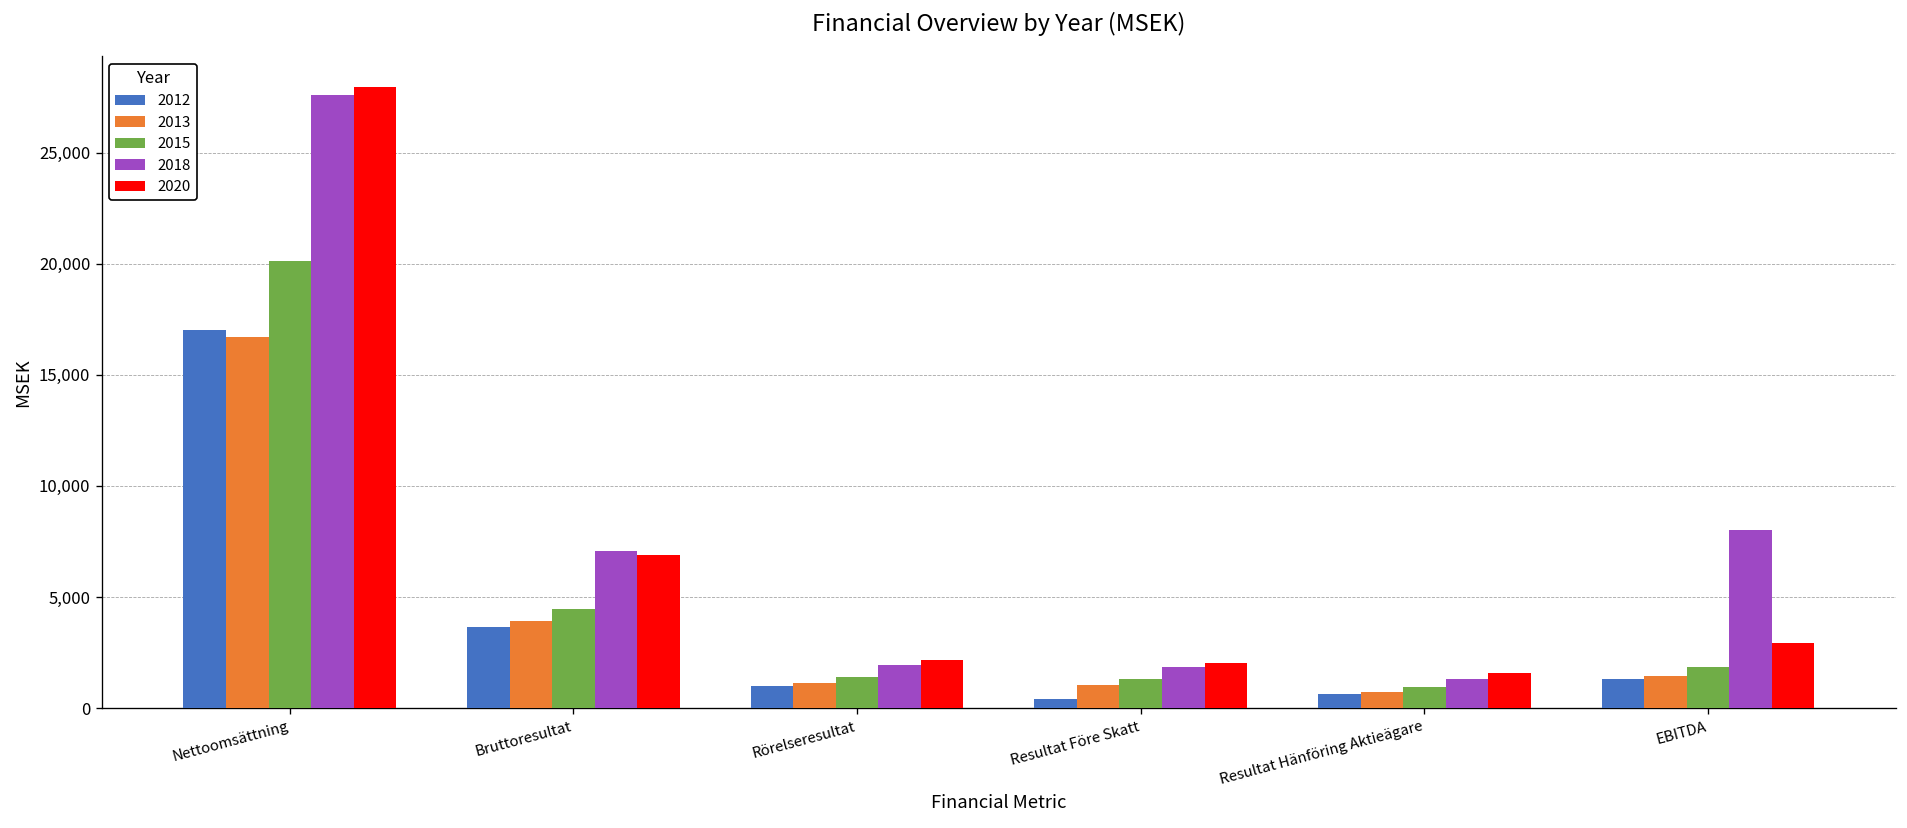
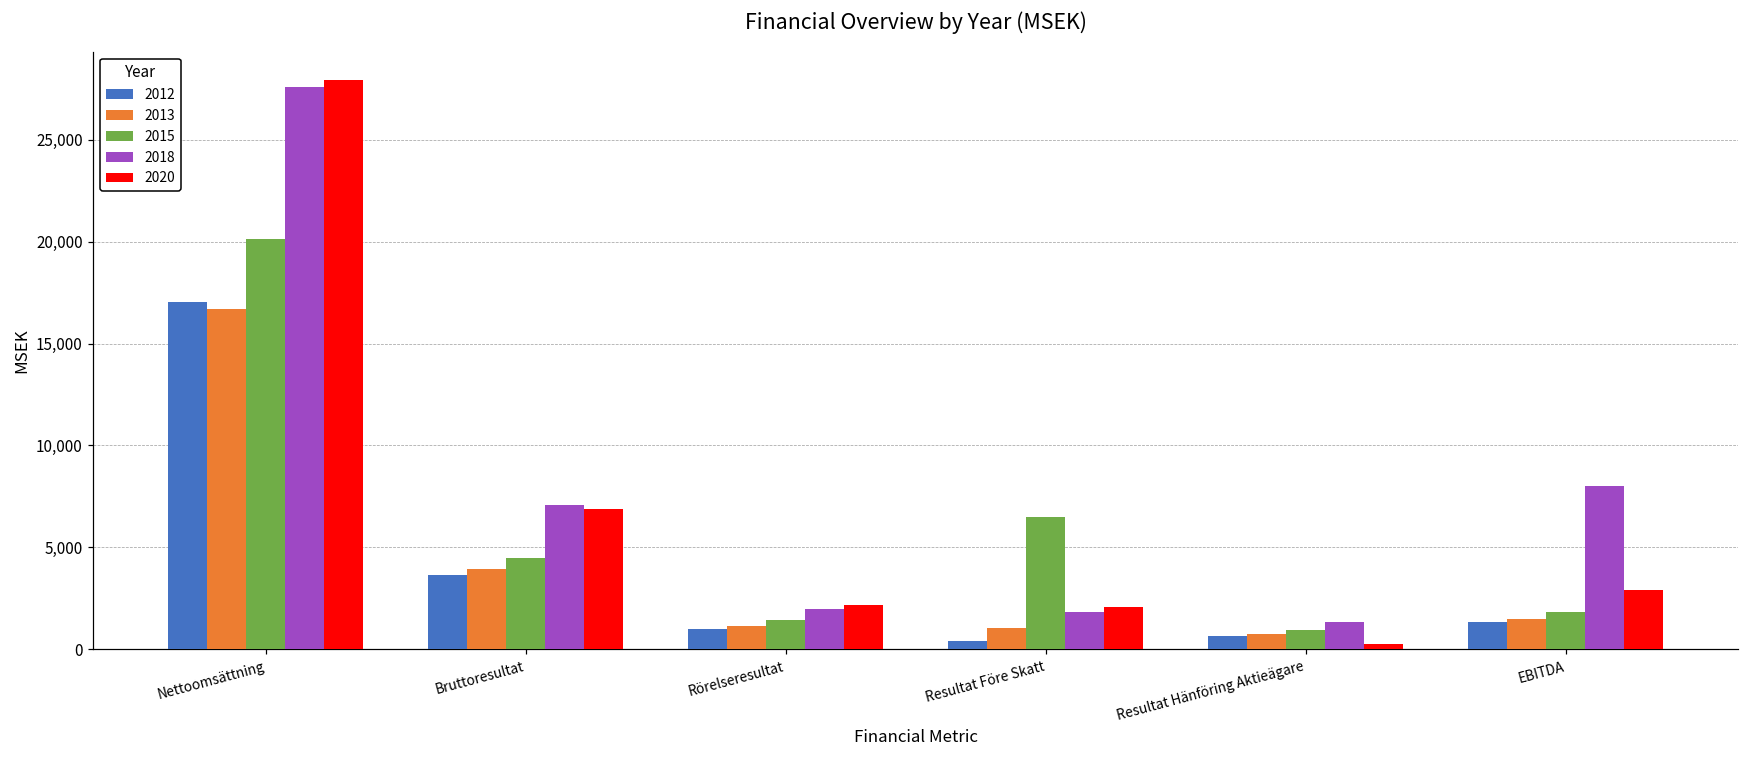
  {
    "2012": {
      "Nettoomsättning": "17,000",
      "Bruttoresultat": "3,600",
      "Rörelseresultat": "1,000",
      "Resultat Före Skatt": "400",
      "Resultat Hänföring Aktieägare": "600",
      "EBITDA": "1,300"
    },
    "2013": {
      "Nettoomsättning": "16,700",
      "Bruttoresultat": "3,900",
      "Rörelseresultat": "1,100",
      "Resultat Före Skatt": "1,000",
      "Resultat Hänföring Aktieägare": "700",
      "EBITDA": "1,500"
    },
    "2015": {
      "Nettoomsättning": "20,100",
      "Bruttoresultat": "4,500",
      "Rörelseresultat": "1,400",
-     "Resultat Före Skatt": "1,300",
+     "Resultat Före Skatt": "6,500",
      "Resultat Hänföring Aktieägare": "900",
      "EBITDA": "1,800"
    },
    "2018": {
      "Nettoomsättning": "27,600",
      "Bruttoresultat": "7,000",
      "Rörelseresultat": "2,000",
      "Resultat Före Skatt": "1,800",
      "Resultat Hänföring Aktieägare": "1,300",
      "EBITDA": "8,000"
    },
    "2020": {
      "Nettoomsättning": "27,900",
      "Bruttoresultat": "6,900",
      "Rörelseresultat": "2,200",
      "Resultat Före Skatt": "2,000",
-     "Resultat Hänföring Aktieägare": "1,600",
+     "Resultat Hänföring Aktieägare": "200",
      "EBITDA": "2,900"
    }
  }
